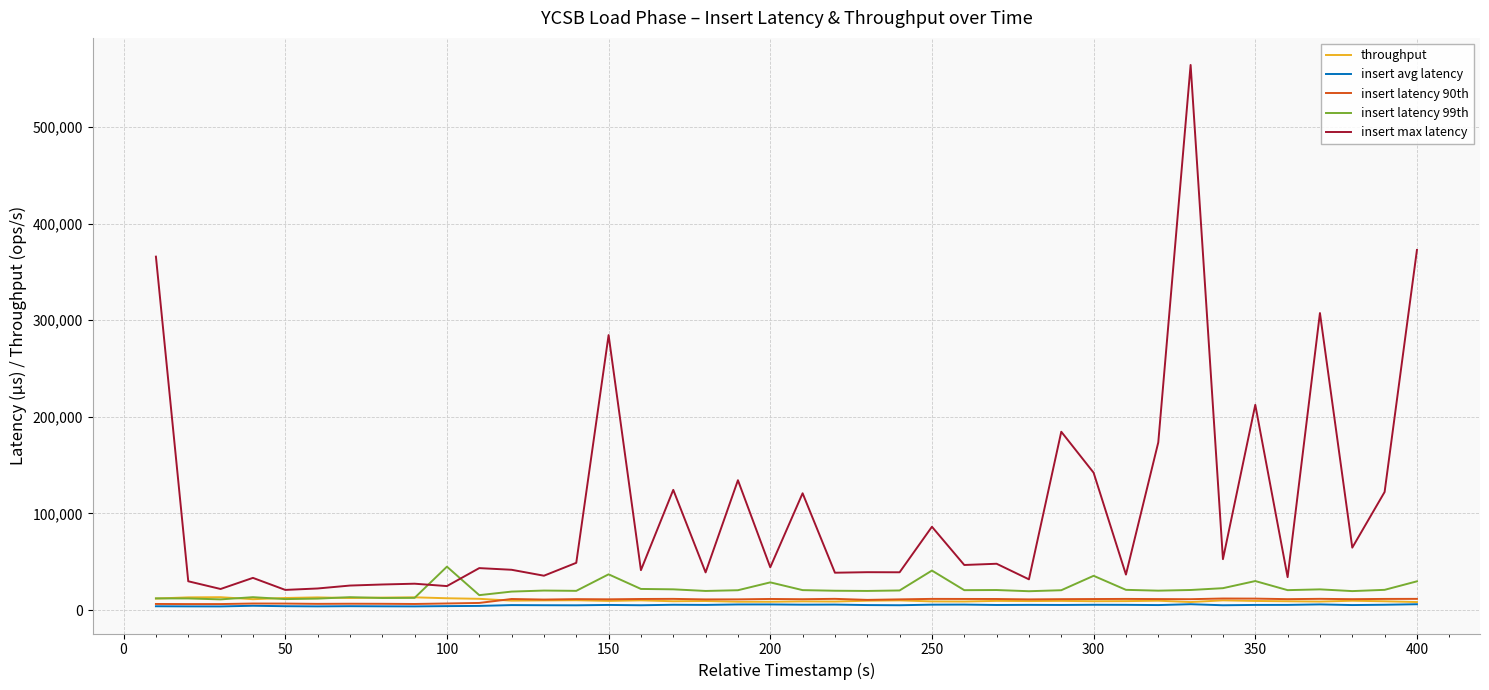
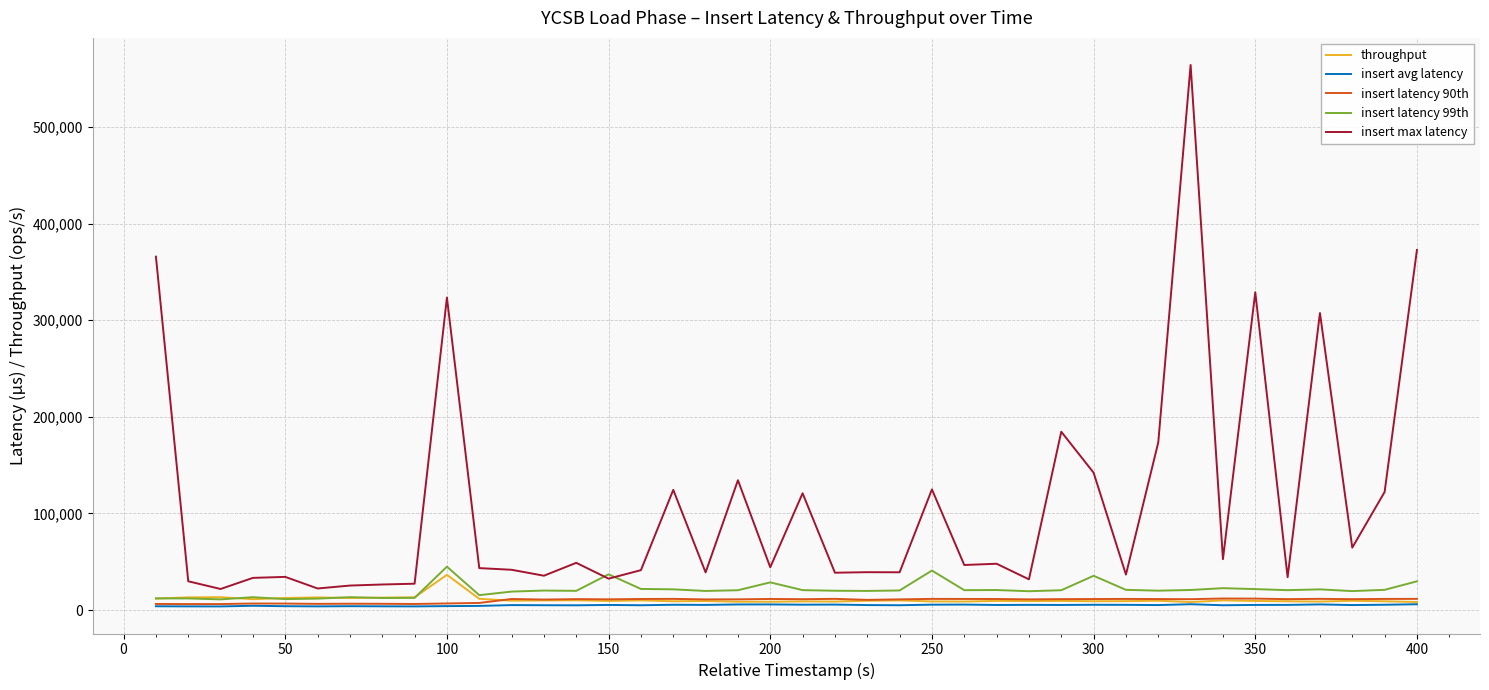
  {
    "throughput": {
-     "100": "10,000",
+     "100": "40,000",
      "200": "10,000"
    },
    "insert avg latency": {
      "50": "0",
      "100": "0",
      "150": "10,000",
      "200": "10,000",
      "250": "10,000",
      "300": "10,000",
      "350": "10,000"
    },
    "insert latency 90th": {
      "50": "10,000",
      "100": "10,000",
      "200": "10,000",
      "400": "10,000"
    },
    "insert latency 99th": {
      "100": "40,000",
      "150": "40,000",
      "200": "30,000",
      "250": "40,000",
      "300": "40,000",
-     "350": "30,000",
+     "350": "20,000",
      "400": "30,000"
    },
    "insert max latency": {
-     "50": "20,000",
-     "100": "20,000",
-     "150": "280,000",
+     "50": "30,000",
+     "100": "320,000",
+     "150": "30,000",
      "200": "40,000",
-     "250": "90,000",
+     "250": "120,000",
      "300": "140,000",
-     "350": "210,000",
+     "350": "330,000",
      "400": "370,000"
    }
  }
